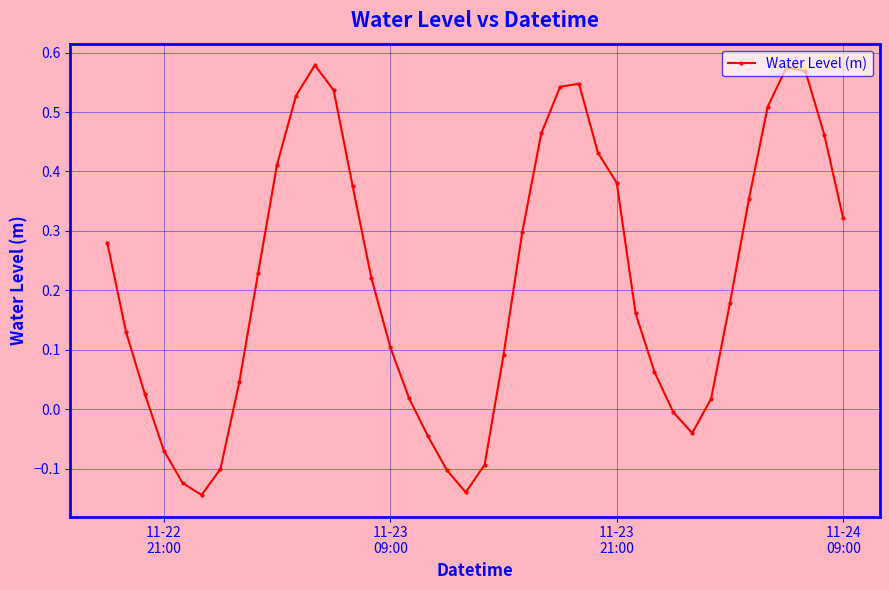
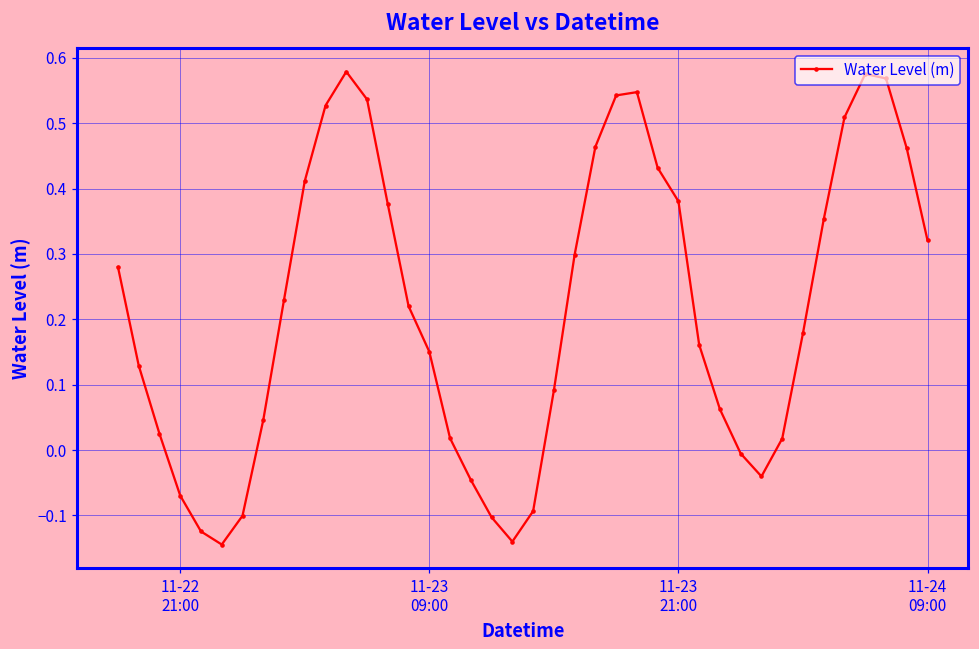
  {
    "11-22 21:00": -0.07,
-   "11-23 09:00": 0.10,
+   "11-23 09:00": 0.15,
    "11-23 21:00": 0.38,
    "11-24 09:00": 0.32
  }
